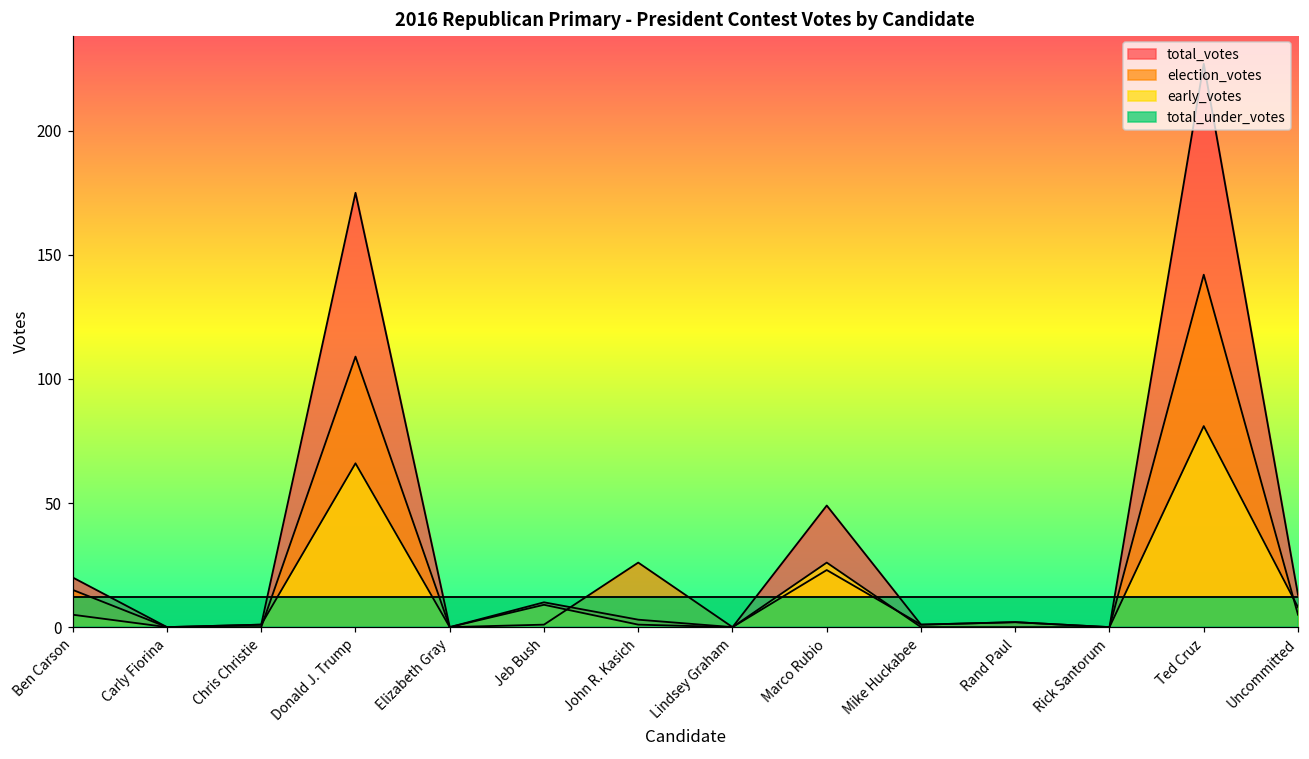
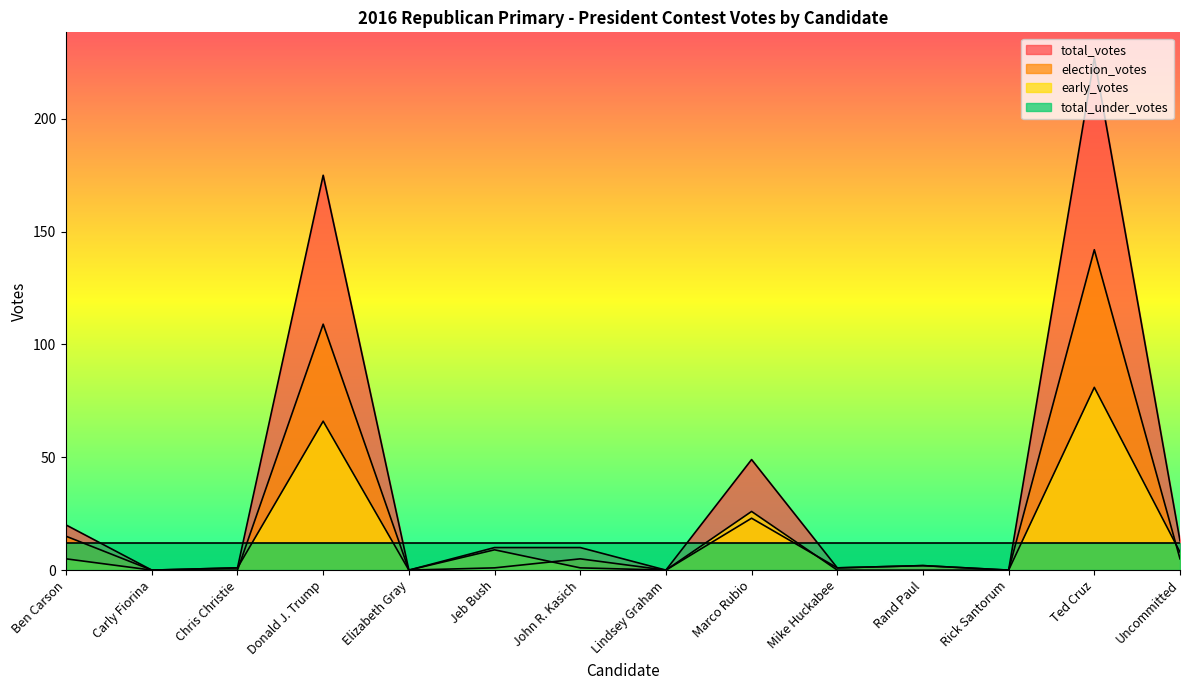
  {
    "total_votes": {
      "Ben Carson": 20,
      "Donald J. Trump": 175,
-     "John R. Kasich": 3,
+     "John R. Kasich": 10,
      "Marco Rubio": 49
    },
    "election_votes": {
      "Ben Carson": 15,
      "Donald J. Trump": 109,
      "Jeb Bush": 1,
-     "John R. Kasich": 26,
+     "John R. Kasich": 5,
      "Marco Rubio": 23,
      "Ted Cruz": 142,
      "Uncommitted": 5
    },
    "early_votes": {
      "Ben Carson": 5,
      "Donald J. Trump": 66,
      "John R. Kasich": 1,
      "Marco Rubio": 26,
      "Rand Paul": 0,
      "Ted Cruz": 81,
      "Uncommitted": 8
    },
    "total_under_votes": {
      "Ben Carson": 12,
      "Carly Fiorina": 12,
      "Chris Christie": 12,
      "Donald J. Trump": 12,
      "Elizabeth Gray": 12,
      "Jeb Bush": 12,
      "John R. Kasich": 12,
      "Lindsey Graham": 12,
      "Marco Rubio": 12,
      "Mike Huckabee": 12,
      "Rand Paul": 12,
      "Rick Santorum": 12,
      "Ted Cruz": 12
    }
  }
